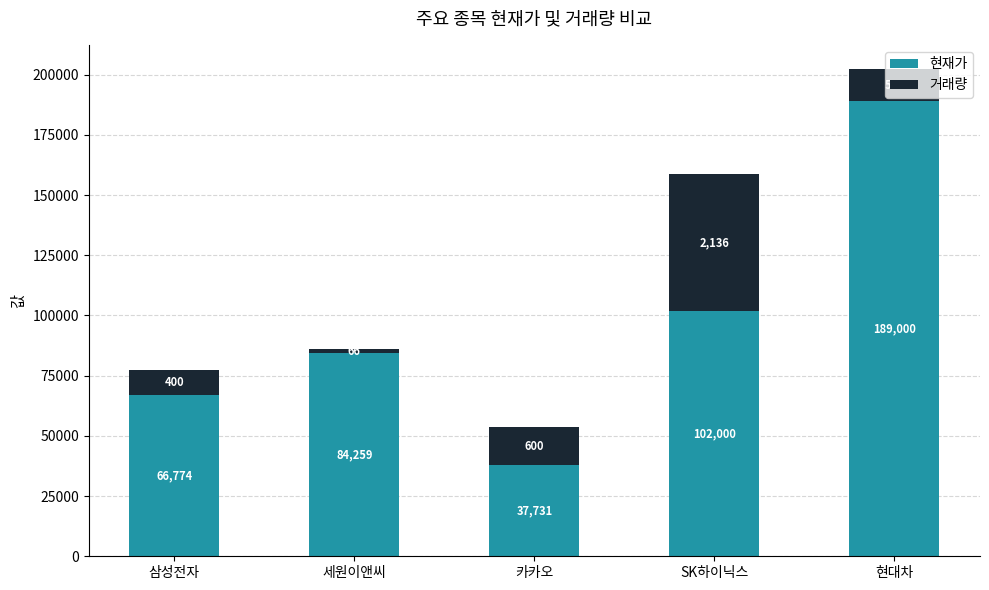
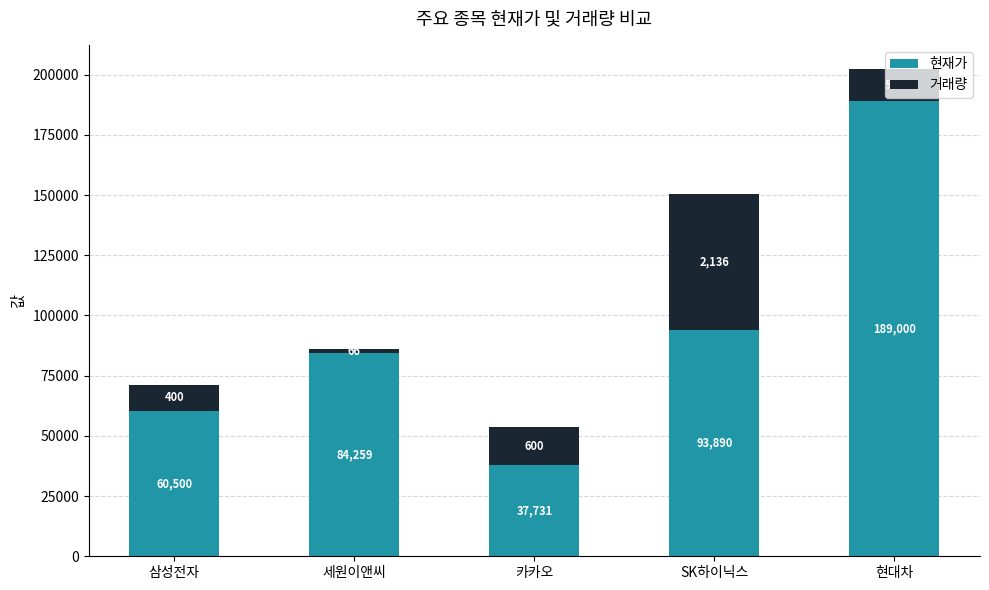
  {
    "현재가": {
-     "삼성전자": "66,774",
+     "삼성전자": "60,500",
      "세원이앤씨": "84,259",
      "카카오": "37,731",
-     "SK하이닉스": "102,000",
+     "SK하이닉스": "93,890",
      "현대차": "189,000"
    }
  }
